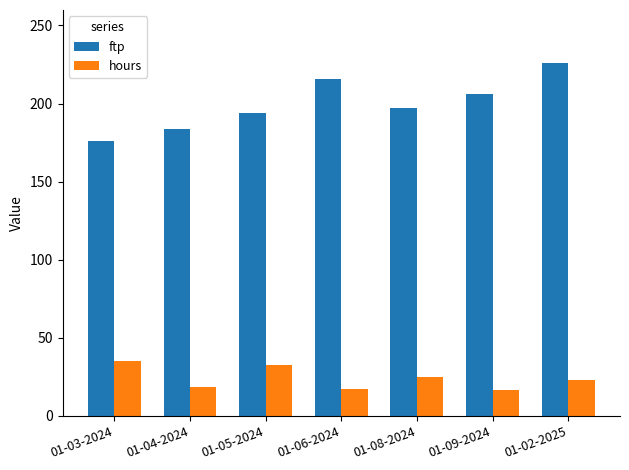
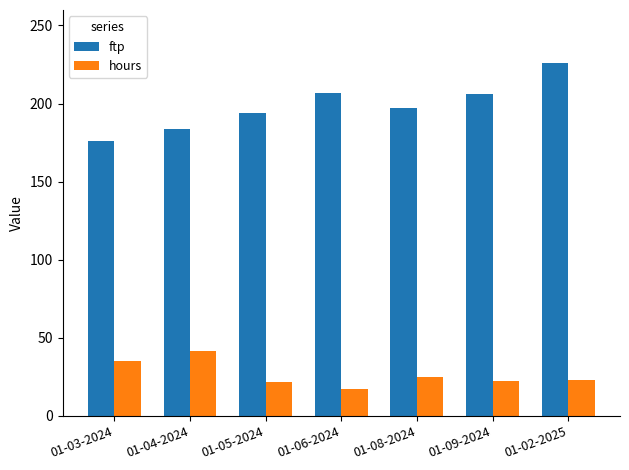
  {
    "ftp": {
      "01-03-2024": 176,
      "01-04-2024": 184,
      "01-05-2024": 194,
-     "01-06-2024": 216,
+     "01-06-2024": 207,
      "01-08-2024": 197,
      "01-09-2024": 206,
      "01-02-2025": 226
    },
    "hours": {
      "01-03-2024": 35,
-     "01-04-2024": 19,
-     "01-05-2024": 33,
+     "01-04-2024": 42,
+     "01-05-2024": 22,
      "01-06-2024": 17,
      "01-08-2024": 25,
-     "01-09-2024": 17,
+     "01-09-2024": 23,
      "01-02-2025": 23
    }
  }
